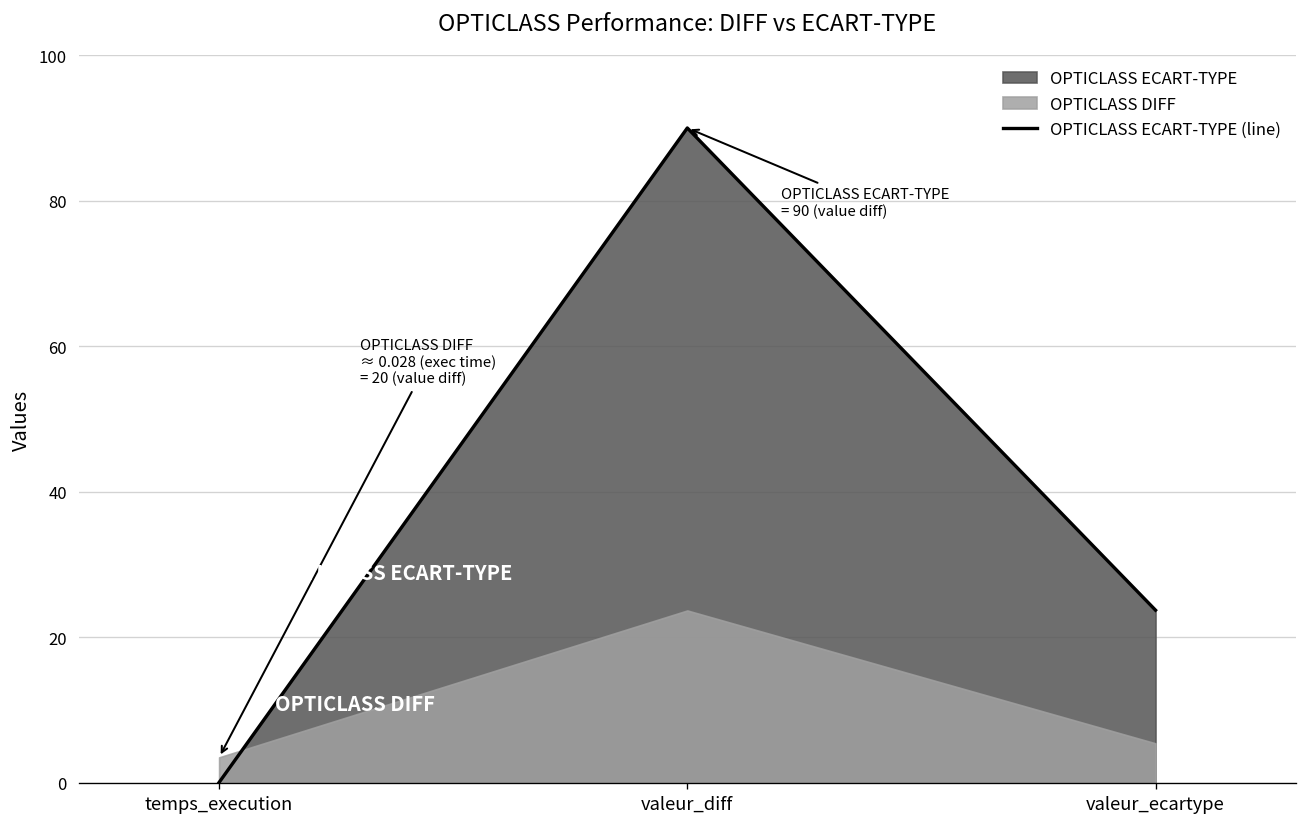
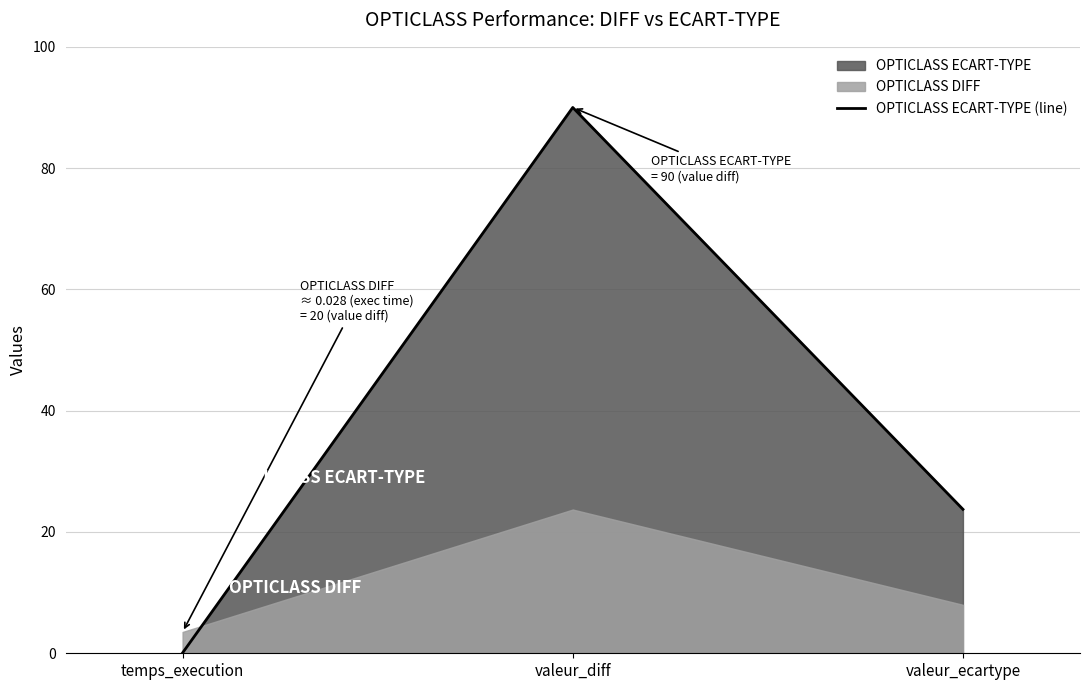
  {
    "OPTICLASS ECART-TYPE": {
      "valeur_diff": 90
    },
    "OPTICLASS DIFF": {
      "valeur_diff": 24,
-     "valeur_ecartype": 5
+     "valeur_ecartype": 8
    }
  }
